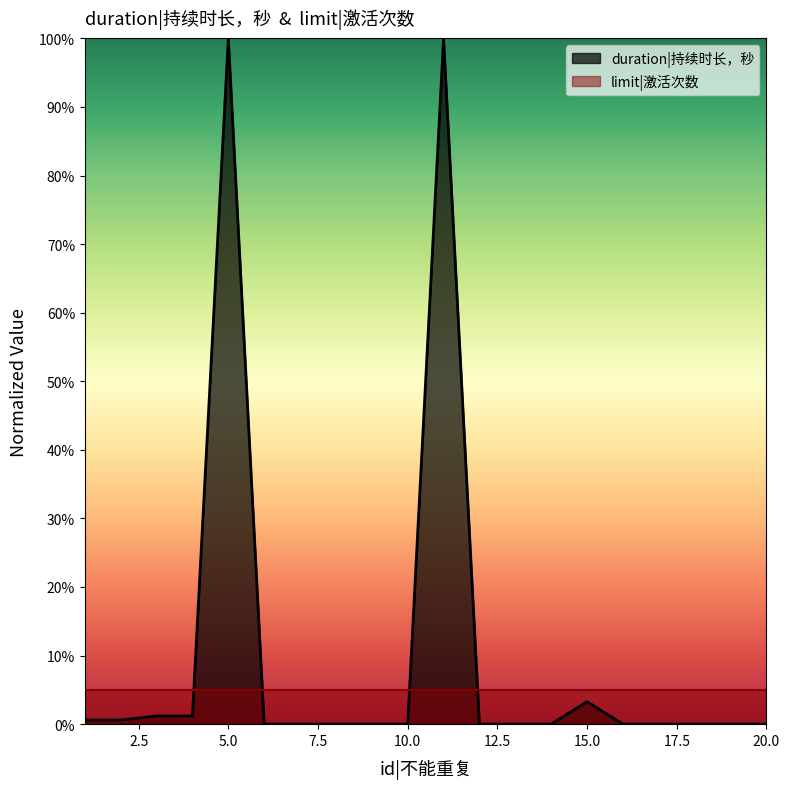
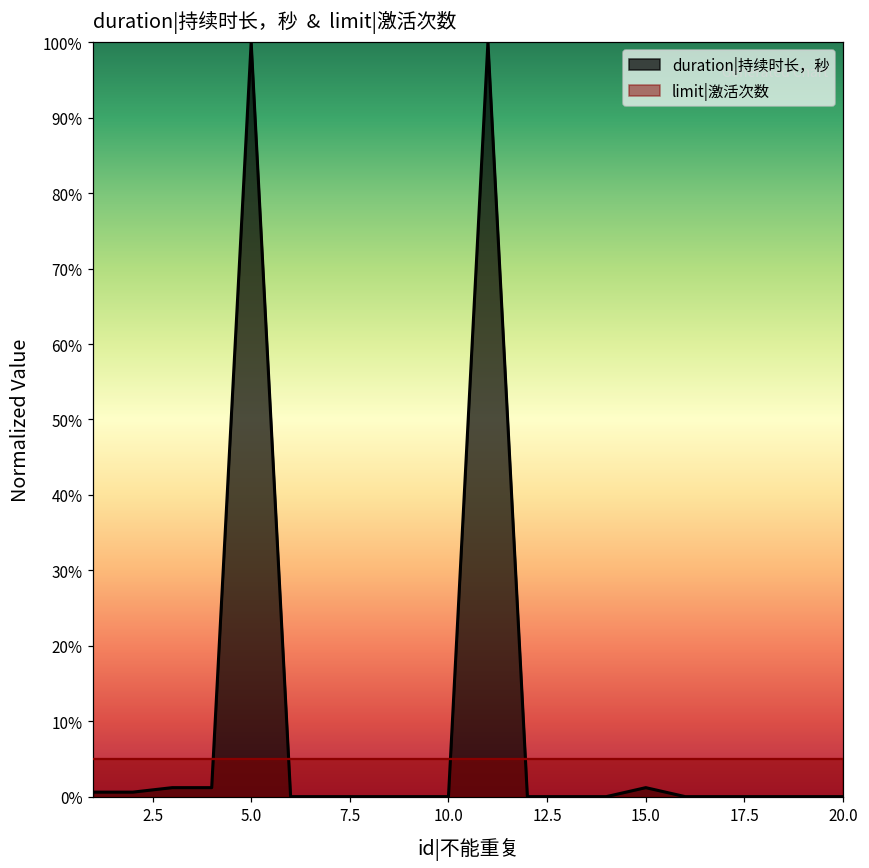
  {
    "duration|持续时长，秒": {
      "5.0": "100%",
      "10.0": "0%",
-     "15.0": "3%",
+     "15.0": "1%",
      "20.0": "0%"
    },
    "limit|激活次数": {
      "5.0": "5%",
      "10.0": "5%",
      "15.0": "5%",
      "20.0": "5%"
    }
  }
